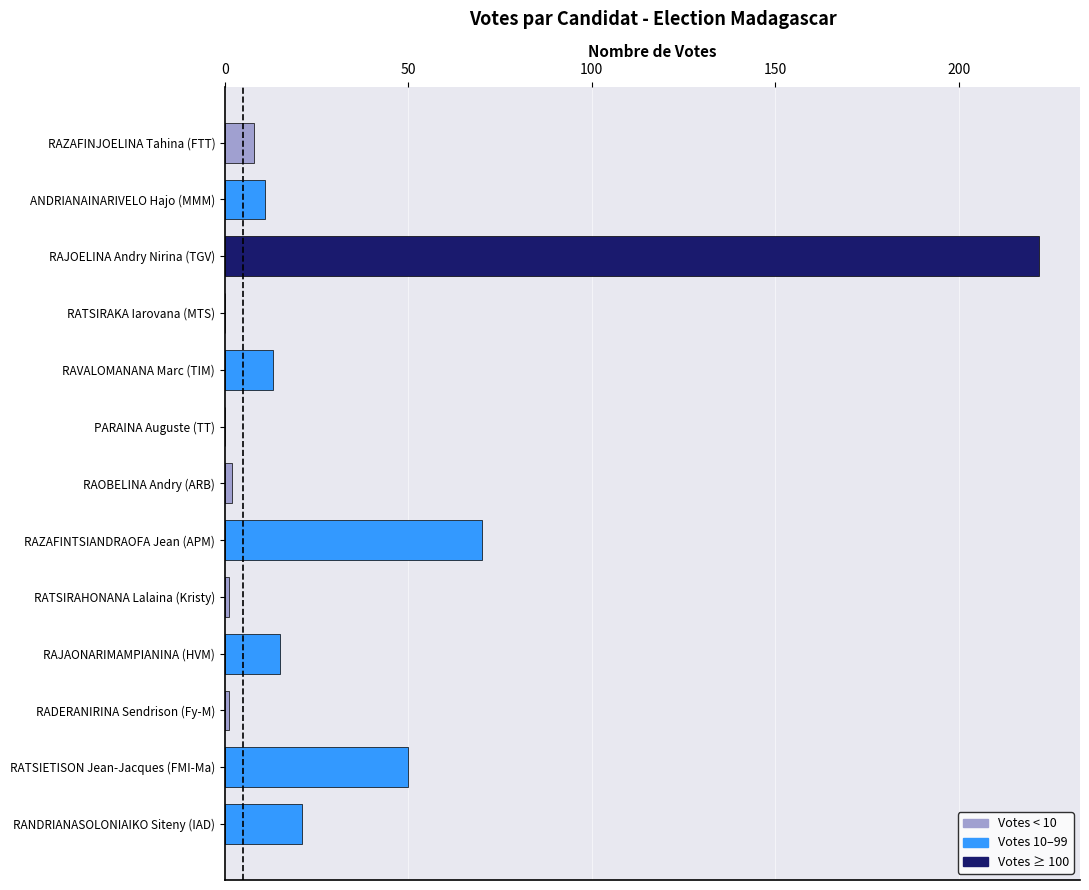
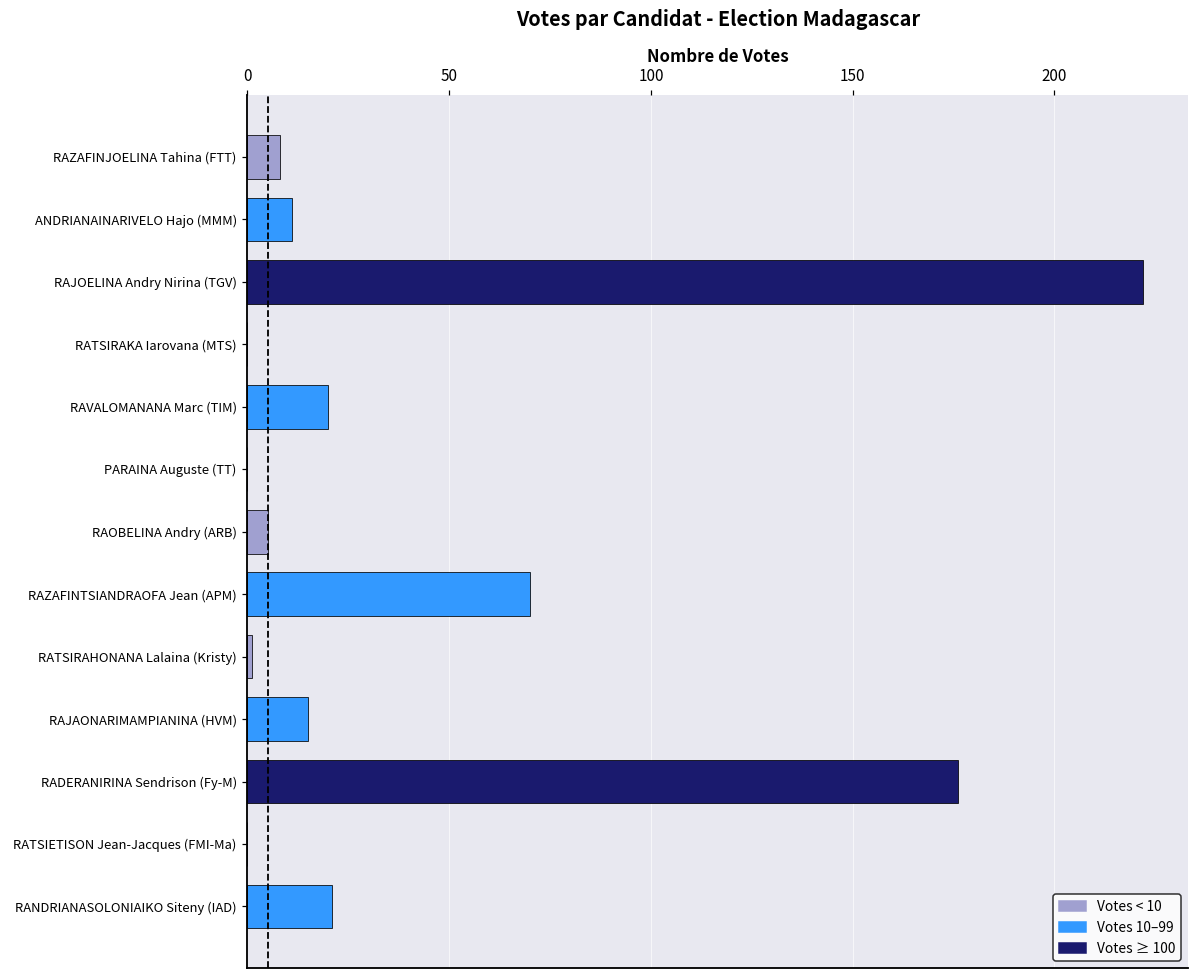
  {
    "RAZAFINJOELINA Tahina (FTT)": 8,
    "ANDRIANAINARIVELO Hajo (MMM)": 11,
    "RAJOELINA Andry Nirina (TGV)": 222,
    "RATSIRAKA Iarovana (MTS)": 0,
-   "RAVALOMANANA Marc (TIM)": 13,
+   "RAVALOMANANA Marc (TIM)": 20,
    "PARAINA Auguste (TT)": 0,
-   "RAOBELINA Andry (ARB)": 2,
+   "RAOBELINA Andry (ARB)": 5,
    "RAZAFINTSIANDRAOFA Jean (APM)": 70,
    "RATSIRAHONANA Lalaina (Kristy)": 1,
    "RAJAONARIMAMPIANINA (HVM)": 15,
-   "RADERANIRINA Sendrison (Fy-M)": 1,
-   "RATSIETISON Jean-Jacques (FMI-Ma)": 50,
+   "RADERANIRINA Sendrison (Fy-M)": 176,
+   "RATSIETISON Jean-Jacques (FMI-Ma)": 0,
    "RANDRIANASOLONIAIKO Siteny (IAD)": 21
  }
